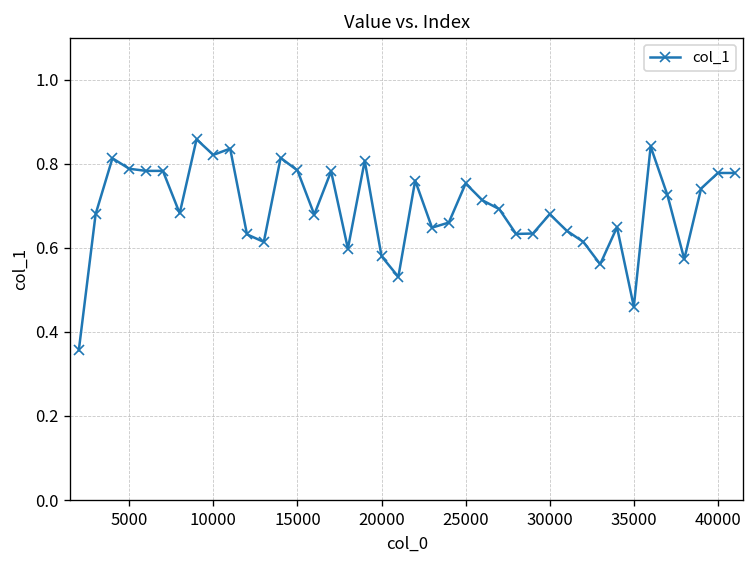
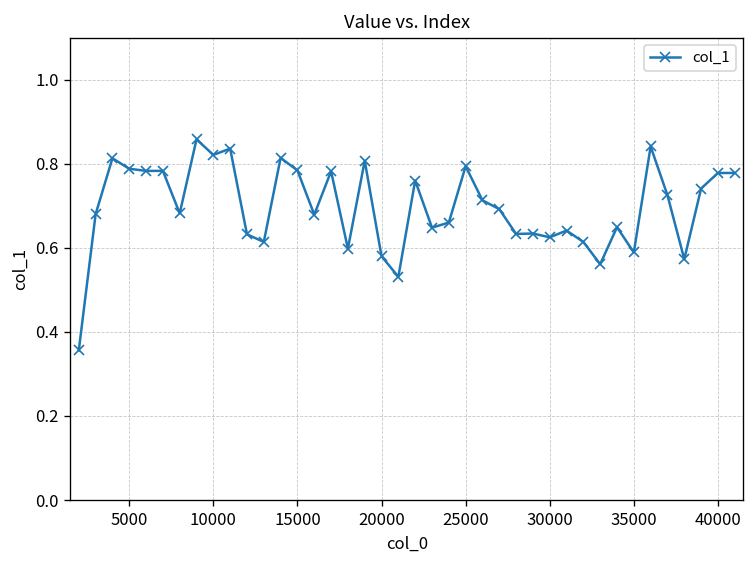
  {
    "5000": 0.79,
    "10000": 0.82,
    "15000": 0.78,
    "20000": 0.58,
-   "25000": 0.75,
-   "30000": 0.68,
-   "35000": 0.46,
+   "25000": 0.79,
+   "30000": 0.63,
+   "35000": 0.59,
    "40000": 0.78
  }
